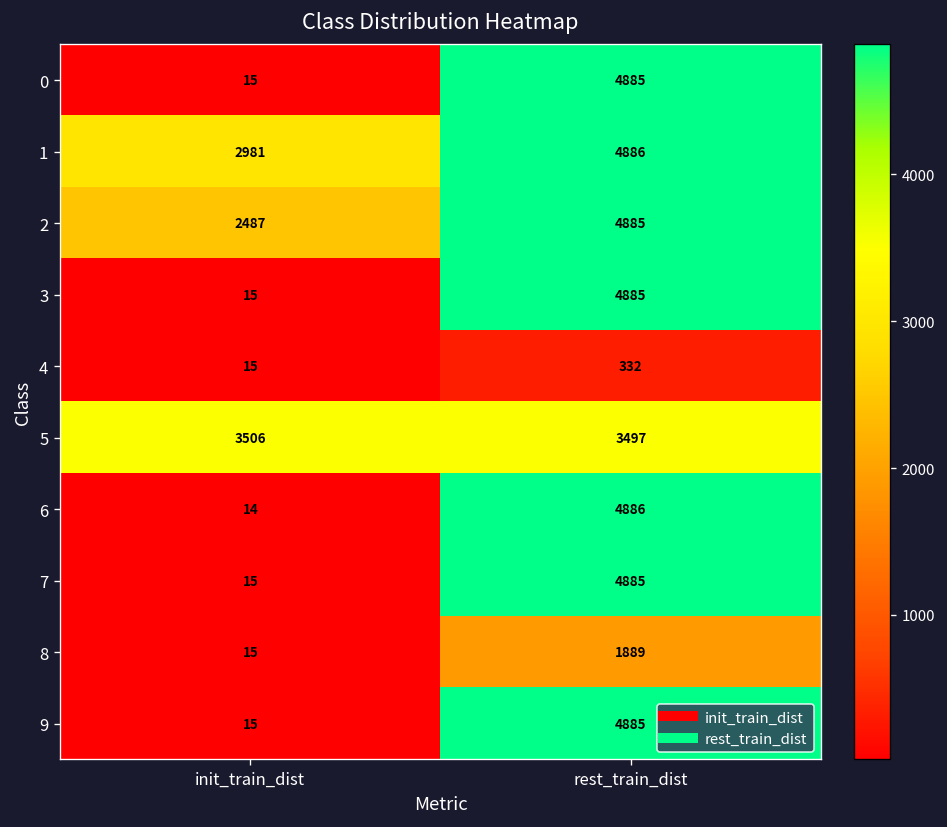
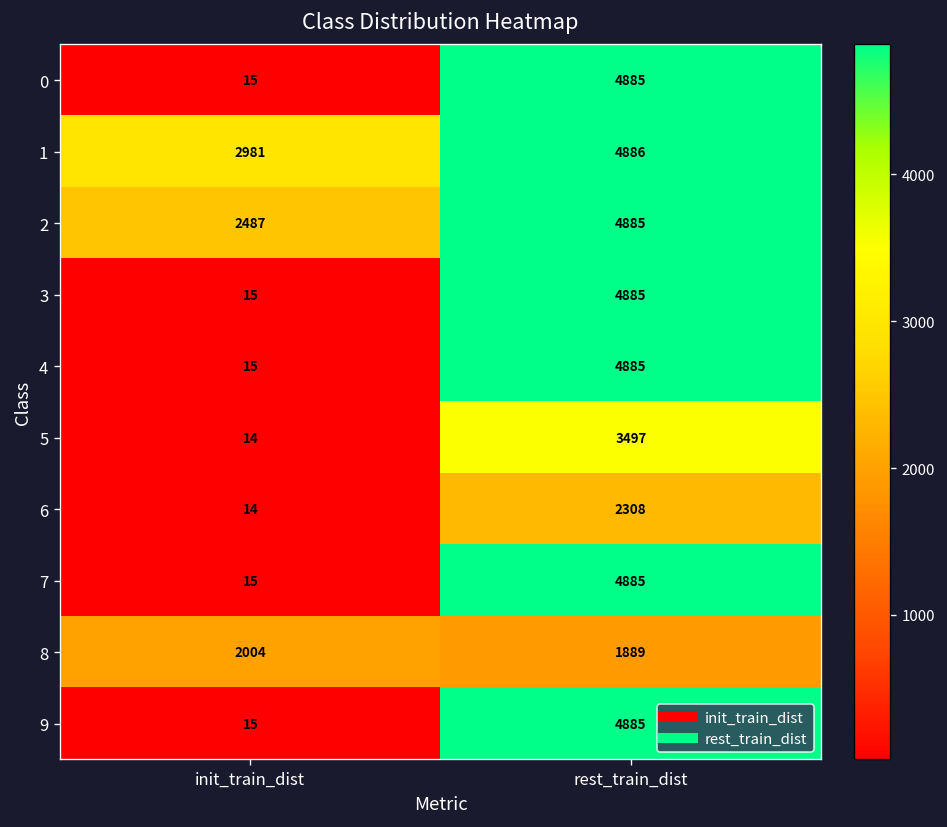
  {
    "0": {
      "init_train_dist": 15,
      "rest_train_dist": 4885
    },
    "1": {
      "init_train_dist": 2981,
      "rest_train_dist": 4886
    },
    "2": {
      "init_train_dist": 2487,
      "rest_train_dist": 4885
    },
    "3": {
      "init_train_dist": 15,
      "rest_train_dist": 4885
    },
    "4": {
      "init_train_dist": 15,
-     "rest_train_dist": 332
+     "rest_train_dist": 4885
    },
    "5": {
-     "init_train_dist": 3506,
+     "init_train_dist": 14,
      "rest_train_dist": 3497
    },
    "6": {
      "init_train_dist": 14,
-     "rest_train_dist": 4886
+     "rest_train_dist": 2308
    },
    "7": {
      "init_train_dist": 15,
      "rest_train_dist": 4885
    },
    "8": {
-     "init_train_dist": 15,
+     "init_train_dist": 2004,
      "rest_train_dist": 1889
    },
    "9": {
      "init_train_dist": 15,
      "rest_train_dist": 4885
    }
  }
